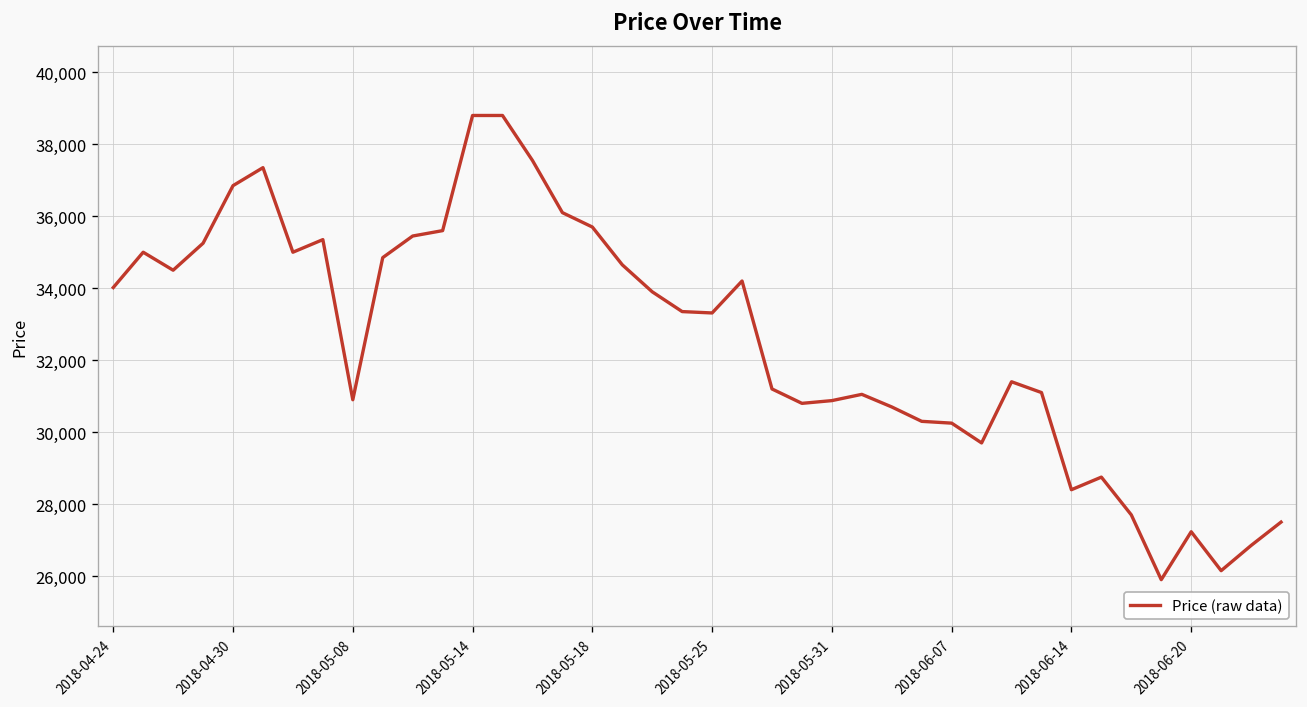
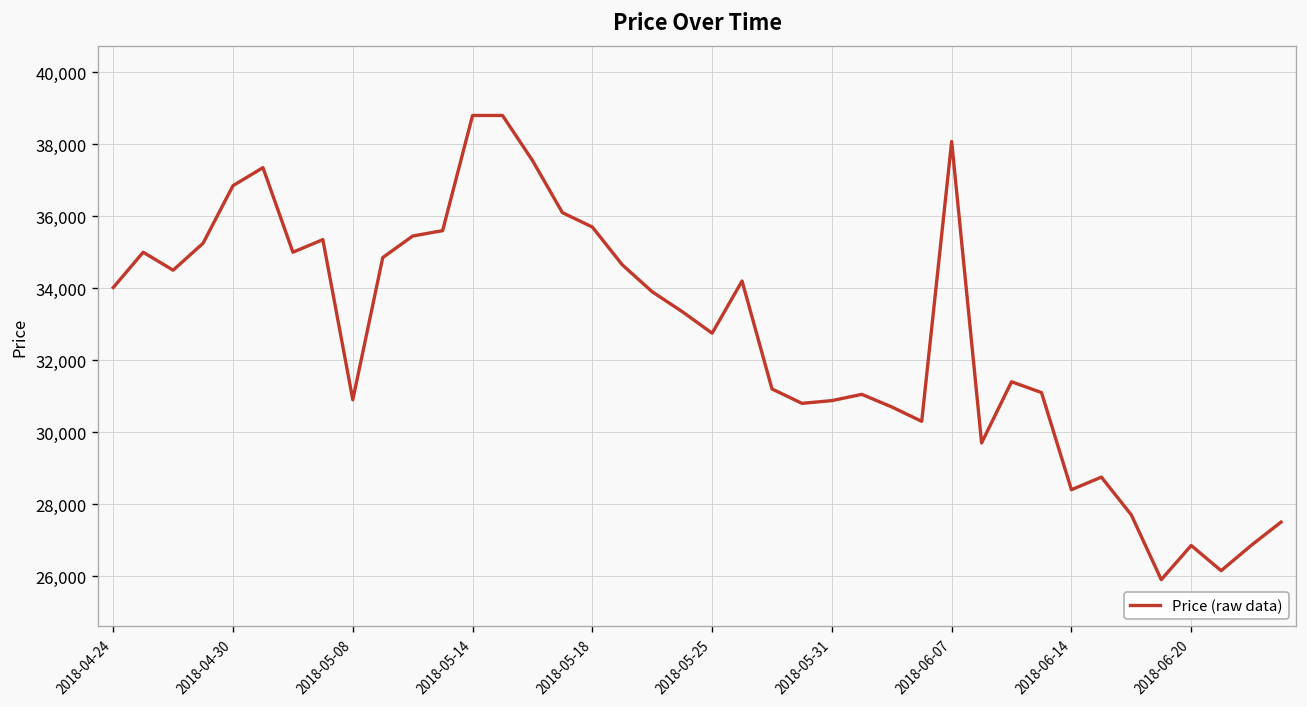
  {
    "2018-04-24": "34,000",
    "2018-04-30": "36,900",
    "2018-05-08": "30,900",
    "2018-05-14": "38,800",
    "2018-05-18": "35,700",
-   "2018-05-25": "33,300",
+   "2018-05-25": "32,800",
    "2018-05-31": "30,900",
-   "2018-06-07": "30,300",
+   "2018-06-07": "38,100",
    "2018-06-14": "28,400",
-   "2018-06-20": "27,200"
+   "2018-06-20": "26,900"
  }
